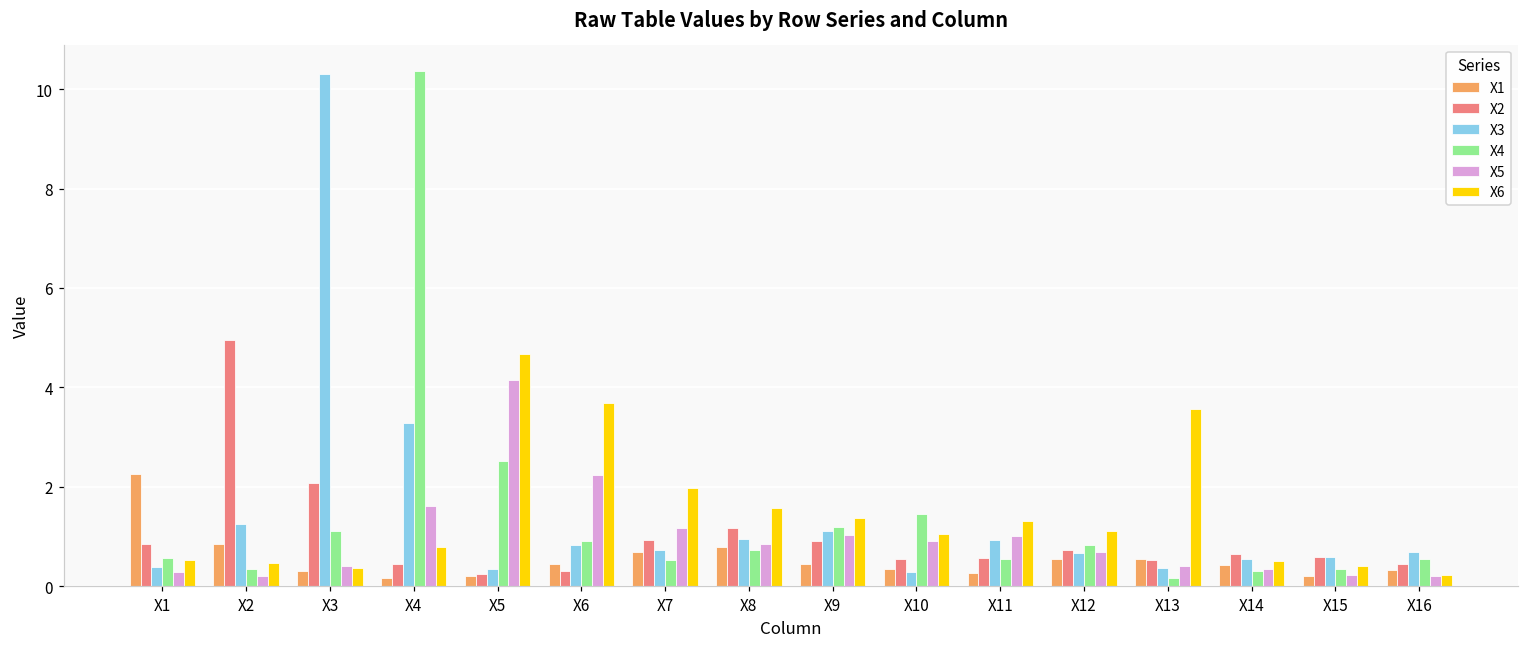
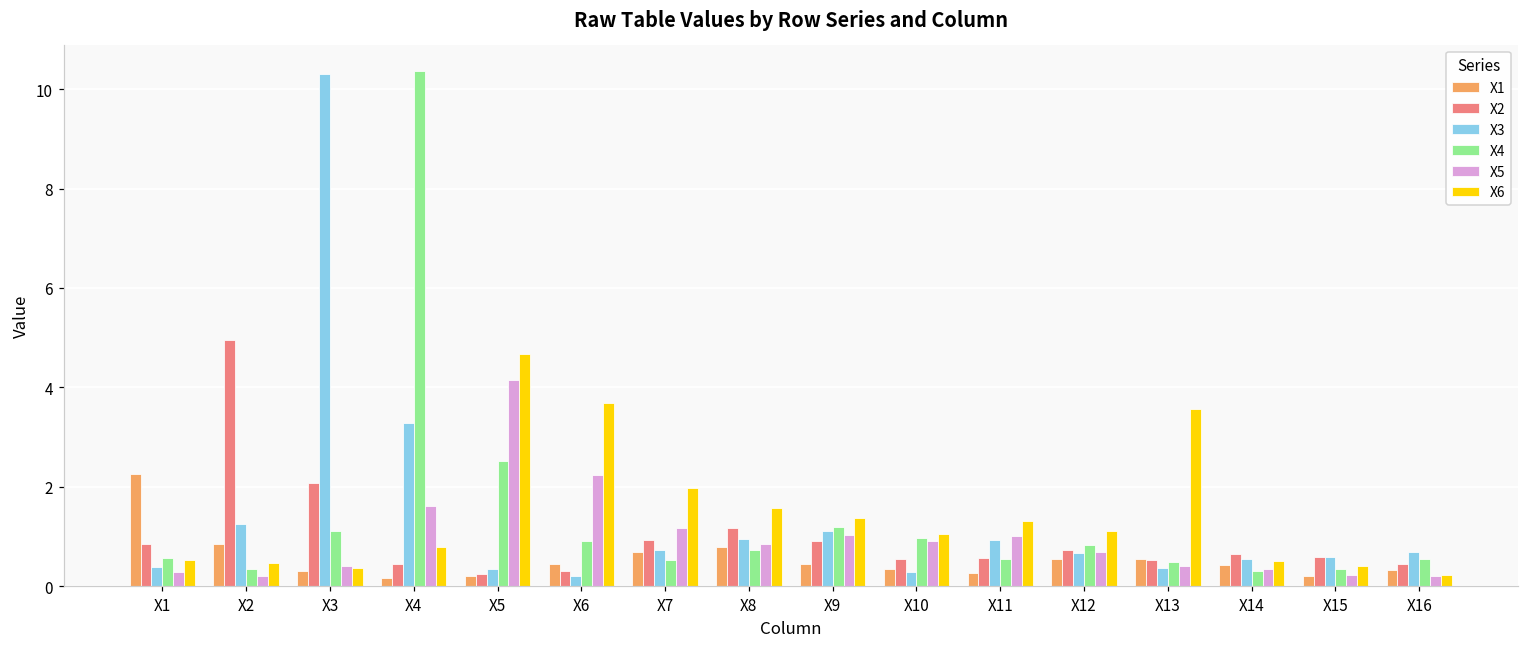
  {
    "X3": {
      "X1": 0.4,
      "X2": 1.3,
      "X3": 10.3,
      "X4": 3.3,
      "X5": 0.3,
-     "X6": 0.8,
+     "X6": 0.2,
      "X7": 0.7,
      "X8": 0.9,
      "X9": 1.1,
      "X10": 0.3,
      "X11": 0.9,
      "X12": 0.7,
      "X13": 0.4,
      "X14": 0.5,
      "X15": 0.6,
      "X16": 0.7
    },
    "X4": {
      "X1": 0.6,
      "X2": 0.3,
      "X3": 1.1,
      "X4": 10.4,
      "X5": 2.5,
      "X6": 0.9,
      "X7": 0.5,
      "X8": 0.7,
      "X9": 1.2,
-     "X10": 1.5,
+     "X10": 1.0,
      "X11": 0.5,
      "X12": 0.8,
-     "X13": 0.2,
+     "X13": 0.5,
      "X14": 0.3,
      "X15": 0.4,
      "X16": 0.5
    },
    "X5": {
      "X1": 0.3,
      "X2": 0.2,
      "X3": 0.4,
      "X4": 1.6,
      "X5": 4.1,
      "X6": 2.2,
      "X7": 1.2,
      "X8": 0.9,
      "X9": 1.0,
      "X10": 0.9,
      "X11": 1.0,
      "X12": 0.7,
      "X13": 0.4,
      "X14": 0.4,
      "X15": 0.2,
      "X16": 0.2
    },
    "X6": {
      "X1": 0.5,
      "X2": 0.5,
      "X3": 0.4,
      "X4": 0.8,
      "X5": 4.7,
      "X6": 3.7,
      "X7": 2.0,
      "X8": 1.6,
      "X9": 1.4,
      "X10": 1.1,
      "X11": 1.3,
      "X12": 1.1,
      "X13": 3.6,
      "X14": 0.5,
      "X15": 0.4,
      "X16": 0.2
    }
  }
